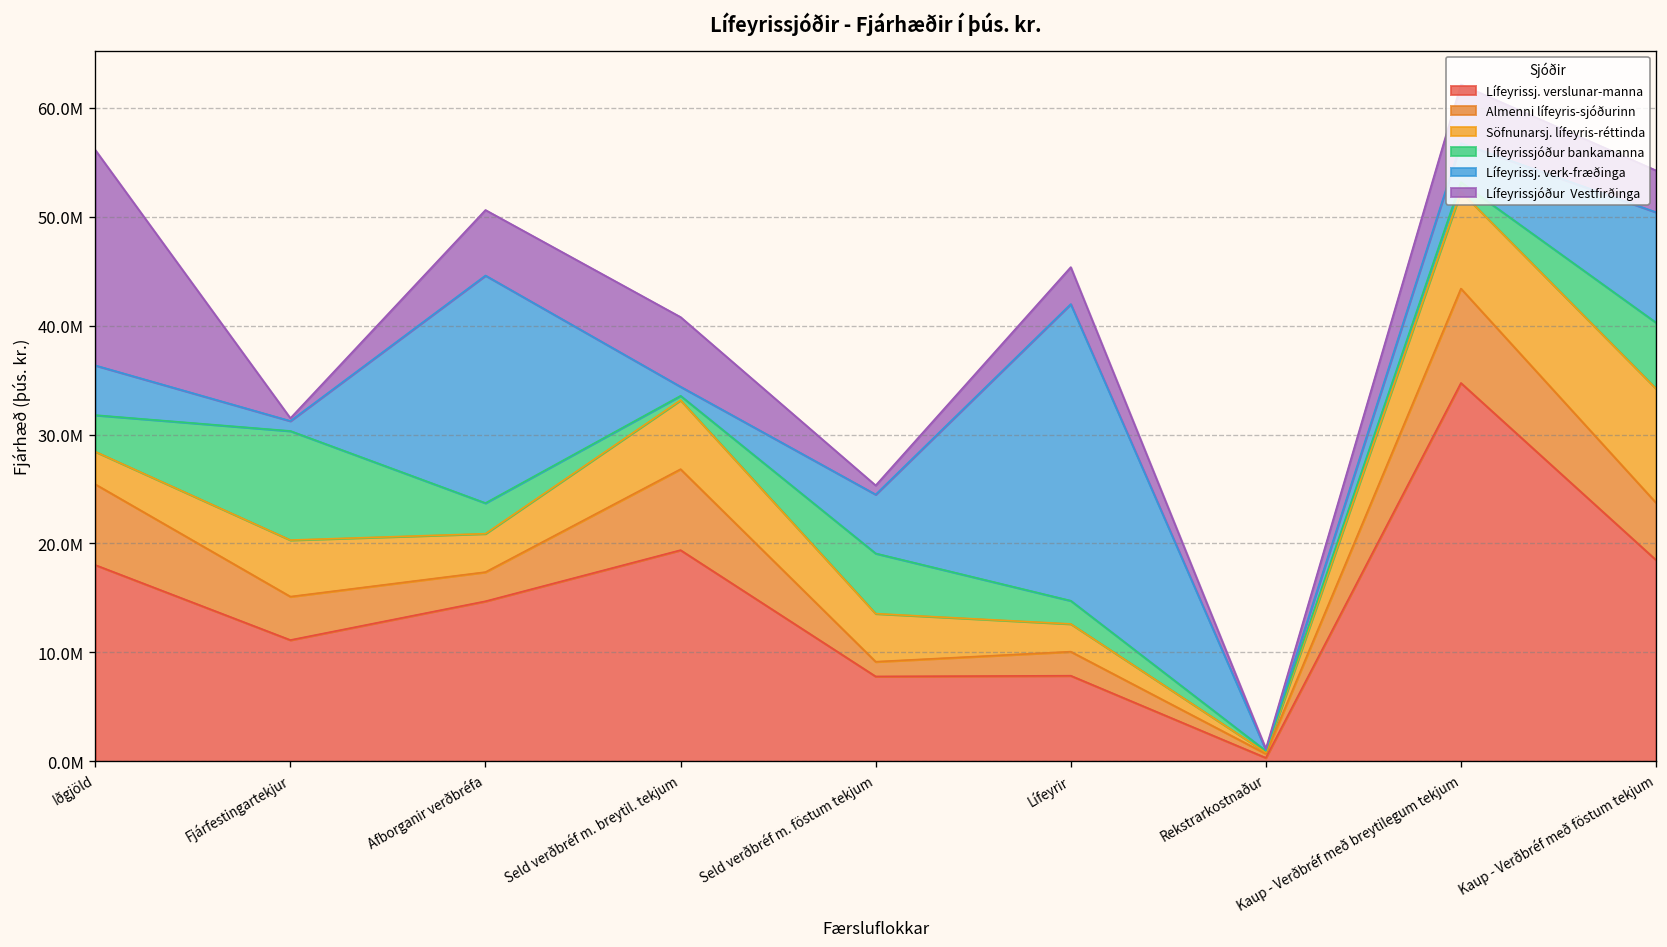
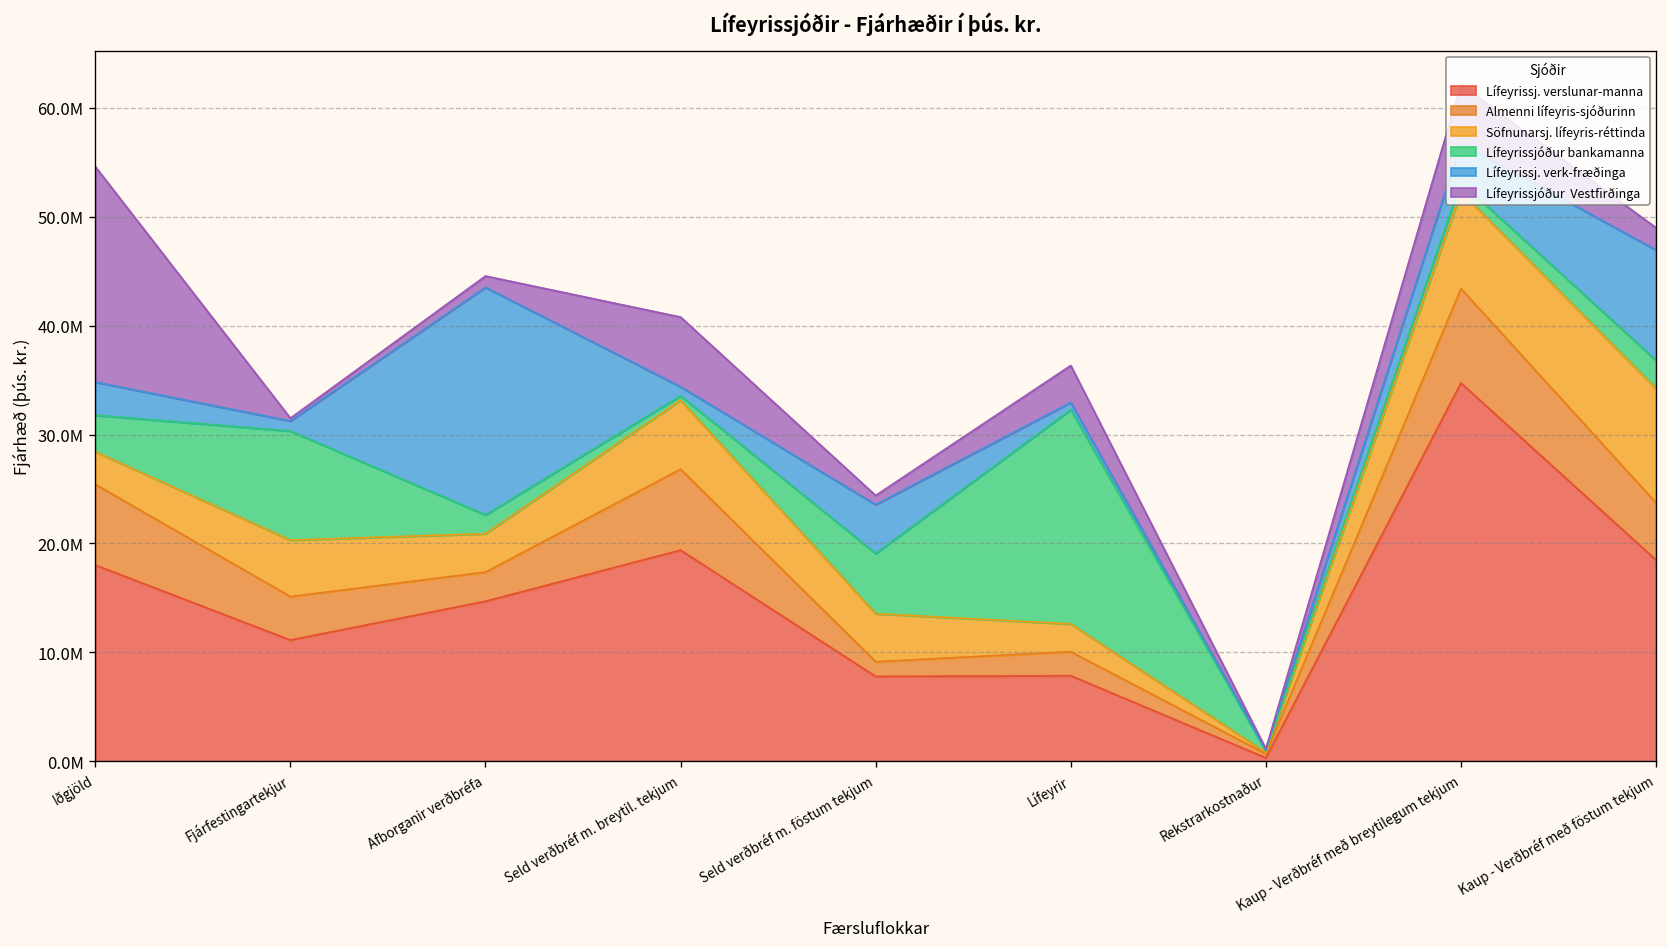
  {
    "Lífeyrissjóður bankamanna": {
      "Iðgjöld": 3000000,
      "Fjárfestingartekjur": 10000000,
-     "Afborganir verðbréfa": 3000000,
+     "Afborganir verðbréfa": 2000000,
      "Seld verðbréf m. breytil. tekjum": 0,
      "Seld verðbréf m. föstum tekjum": 6000000,
-     "Lífeyrir": 2000000,
-     "Kaup - Verðbréf með föstum tekjum": 6000000
+     "Lífeyrir": 20000000,
+     "Kaup - Verðbréf með föstum tekjum": 3000000
    },
    "Lífeyrissj. verk-fræðinga": {
-     "Iðgjöld": 5000000,
+     "Iðgjöld": 3000000,
      "Afborganir verðbréfa": 21000000,
      "Seld verðbréf m. breytil. tekjum": 1000000,
-     "Seld verðbréf m. föstum tekjum": 5000000,
-     "Lífeyrir": 27000000,
+     "Seld verðbréf m. föstum tekjum": 4000000,
+     "Lífeyrir": 1000000,
      "Kaup - Verðbréf með föstum tekjum": 10000000
    },
    "Lífeyrissjóður Vestfirðinga": {
      "Iðgjöld": 20000000,
-     "Afborganir verðbréfa": 6000000,
+     "Afborganir verðbréfa": 1000000,
      "Seld verðbréf m. breytil. tekjum": 6000000,
      "Seld verðbréf m. föstum tekjum": 1000000,
      "Lífeyrir": 3000000,
-     "Kaup - Verðbréf með föstum tekjum": 4000000
+     "Kaup - Verðbréf með föstum tekjum": 2000000
    }
  }
